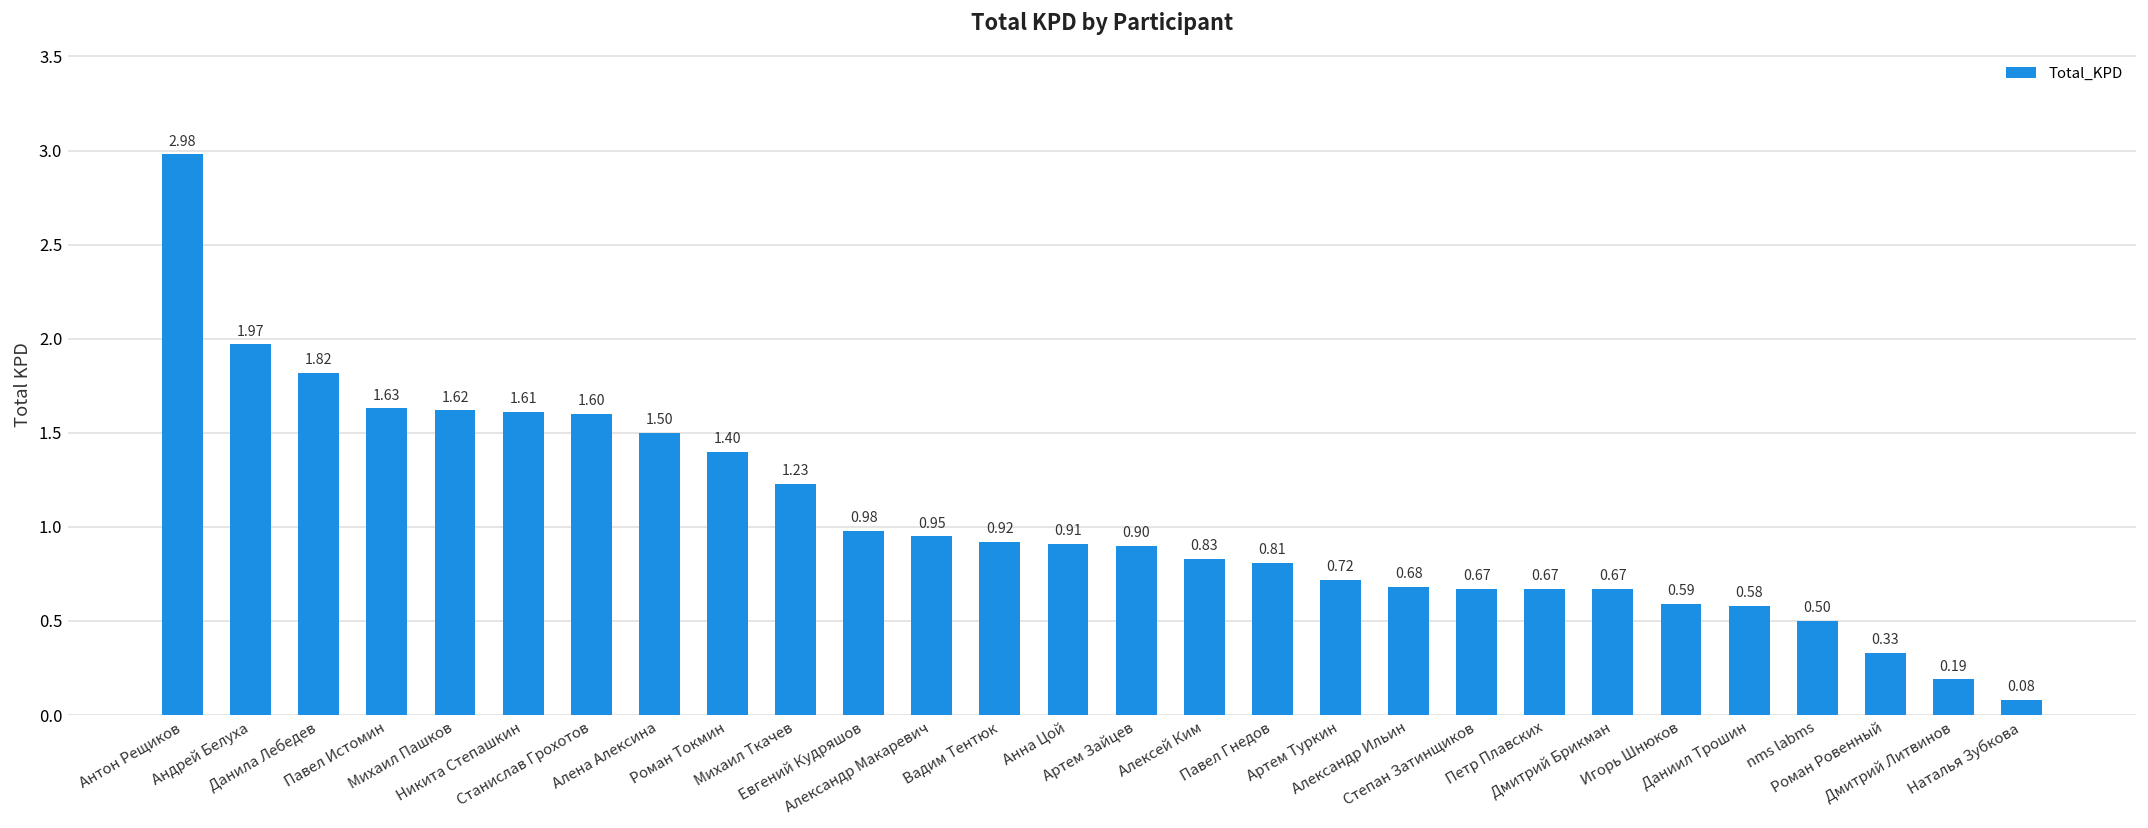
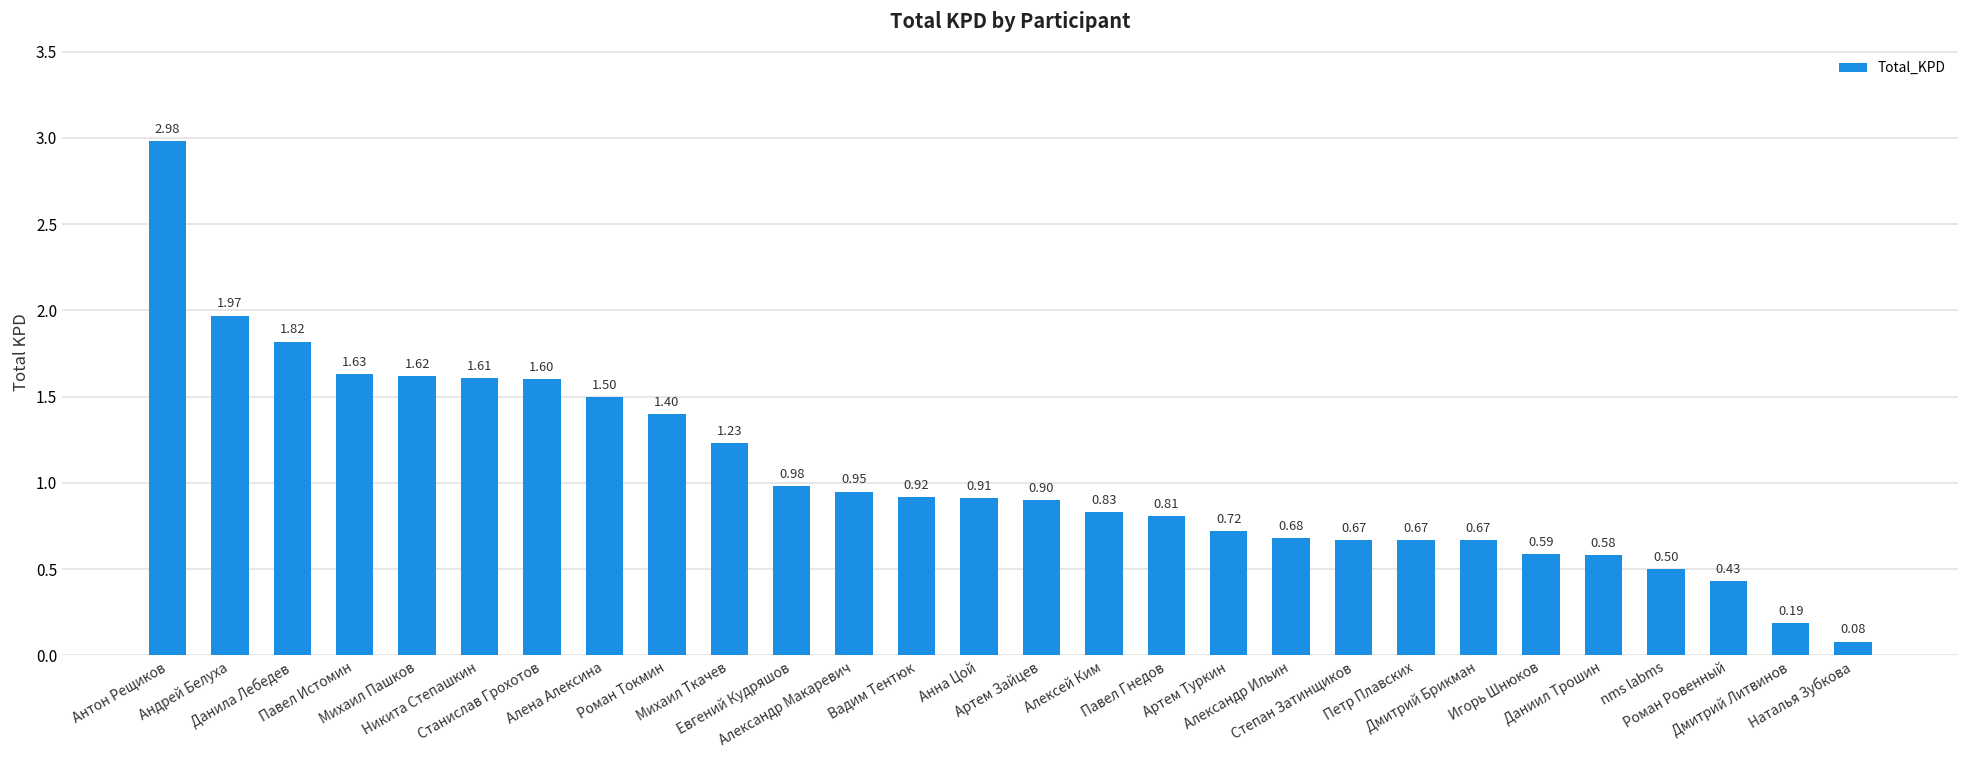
  {
    "Антон Рещиков": 2.98,
    "Андрей Белуха": 1.97,
    "Данила Лебедев": 1.82,
    "Павел Истомин": 1.63,
    "Михаил Пашков": 1.62,
    "Никита Степашкин": 1.61,
    "Станислав Грохотов": 1.60,
    "Алена Алексина": 1.50,
    "Роман Токмин": 1.40,
    "Михаил Ткачев": 1.23,
    "Евгений Кудряшов": 0.98,
    "Александр Макаревич": 0.95,
    "Вадим Тентюк": 0.92,
    "Анна Цой": 0.91,
    "Артем Зайцев": 0.90,
    "Алексей Ким": 0.83,
    "Павел Гнедов": 0.81,
    "Артем Туркин": 0.72,
    "Александр Ильин": 0.68,
    "Степан Затинщиков": 0.67,
    "Петр Плавских": 0.67,
    "Дмитрий Брикман": 0.67,
    "Игорь Шнюков": 0.59,
    "Даниил Трошин": 0.58,
    "nms labms": 0.50,
-   "Роман Ровенный": 0.33,
+   "Роман Ровенный": 0.43,
    "Дмитрий Литвинов": 0.19,
    "Наталья Зубкова": 0.08
  }
